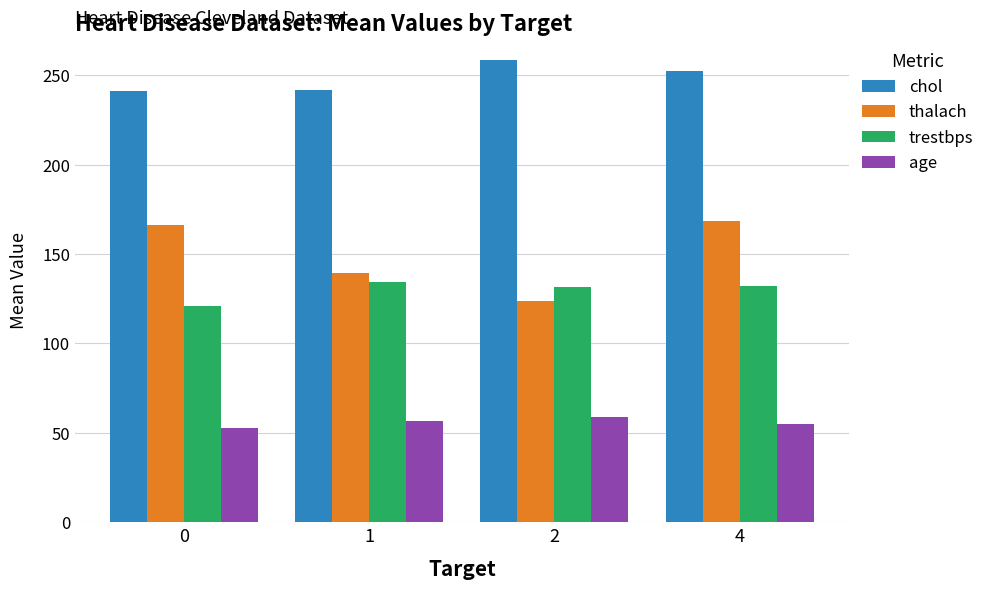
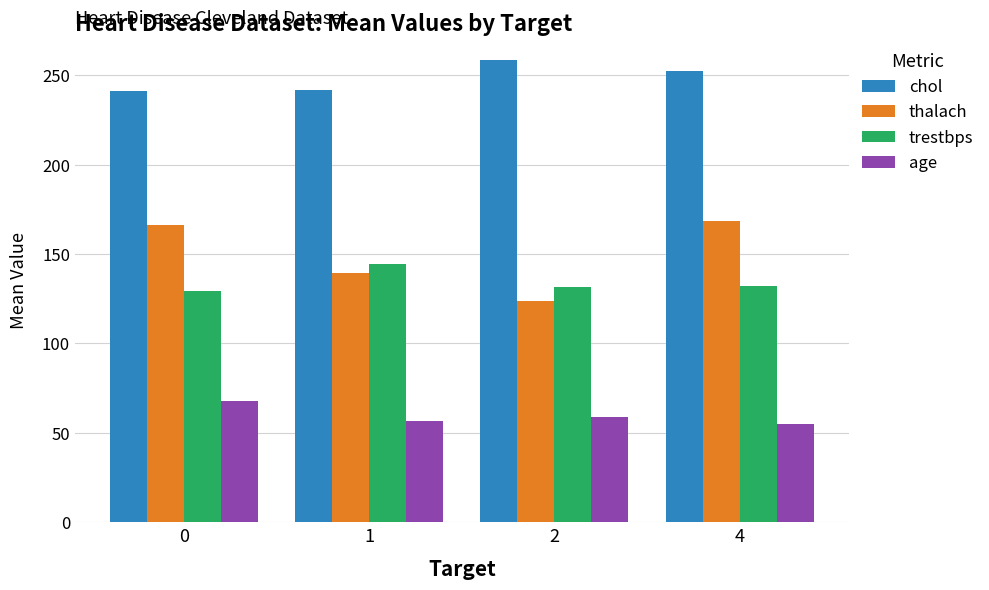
  {
    "chol": {
      "0": 241,
      "1": 242,
      "2": 258,
      "4": 253
    },
    "thalach": {
      "0": 166,
      "1": 139,
      "2": 124,
      "4": 169
    },
    "trestbps": {
-     "0": 121,
-     "1": 135,
+     "0": 129,
+     "1": 144,
      "2": 131,
      "4": 132
    },
    "age": {
-     "0": 53,
+     "0": 68,
      "1": 57,
      "2": 59,
      "4": 55
    }
  }
